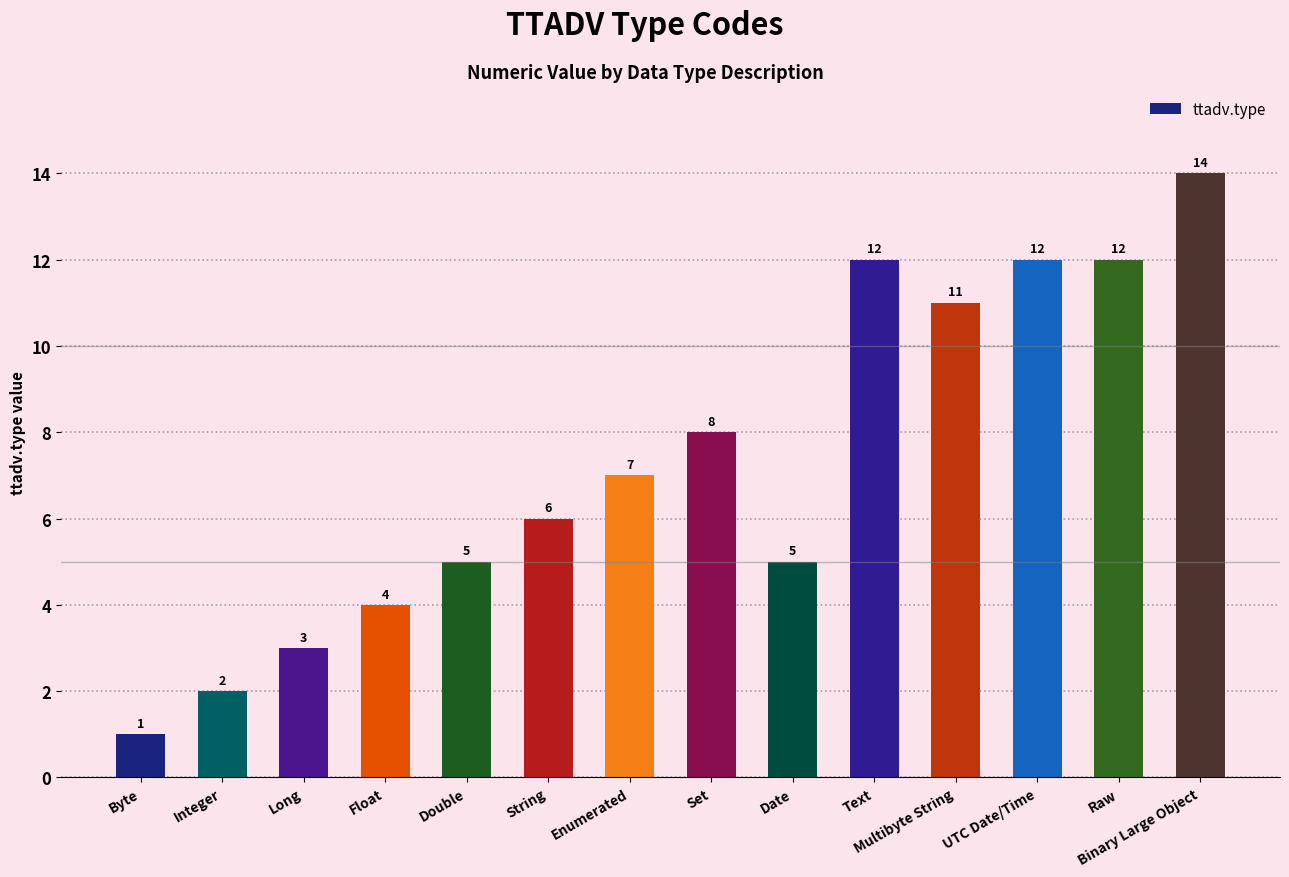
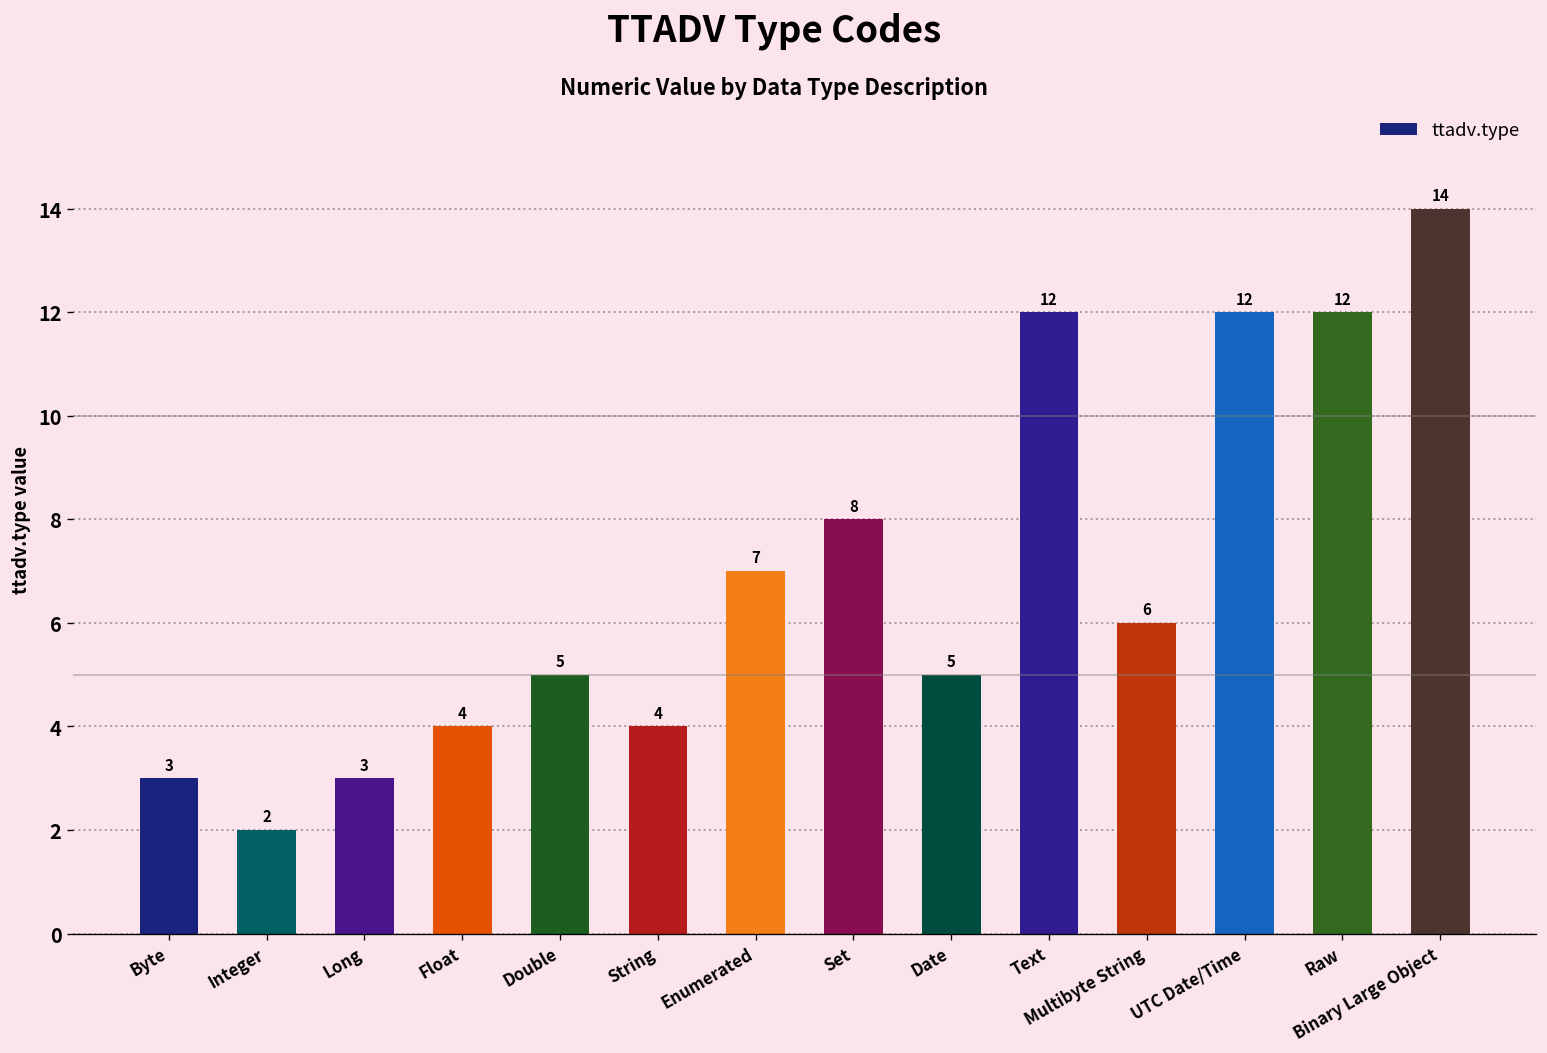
  {
-   "Byte": 1,
+   "Byte": 3,
    "Integer": 2,
    "Long": 3,
    "Float": 4,
    "Double": 5,
-   "String": 6,
+   "String": 4,
    "Enumerated": 7,
    "Set": 8,
    "Date": 5,
    "Text": 12,
-   "Multibyte String": 11,
+   "Multibyte String": 6,
    "UTC Date/Time": 12,
    "Raw": 12,
    "Binary Large Object": 14
  }
